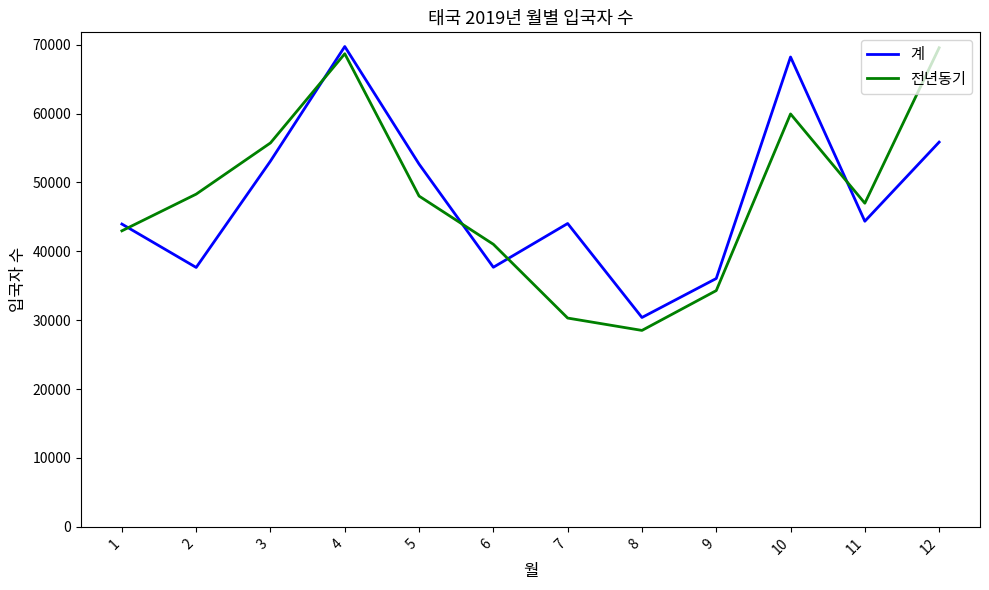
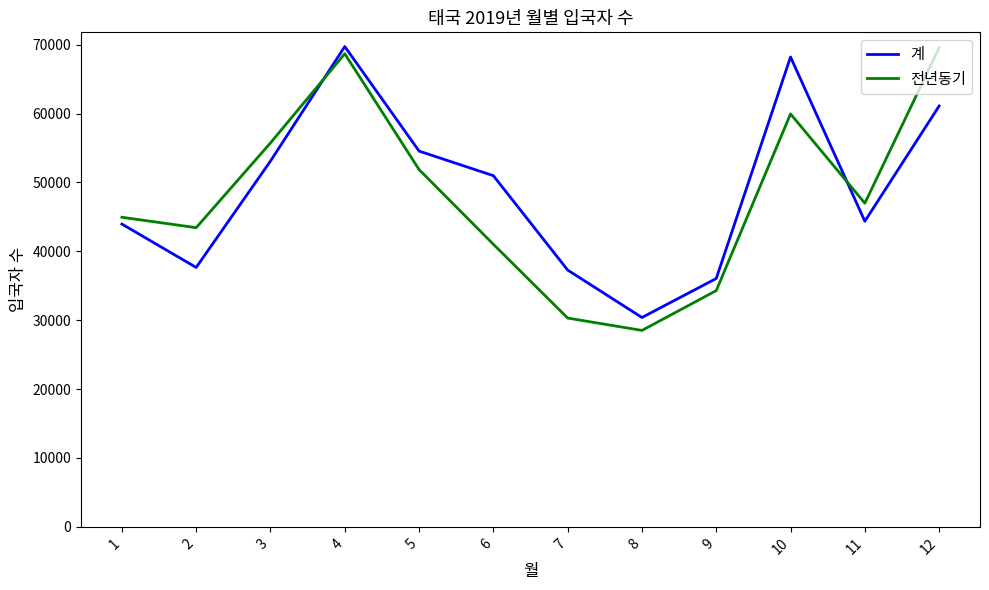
  {
    "계": {
      "1": 44000,
      "2": 38000,
      "3": 53000,
      "4": 70000,
-     "5": 53000,
-     "6": 38000,
-     "7": 44000,
+     "5": 55000,
+     "6": 51000,
+     "7": 37000,
      "8": 30000,
      "9": 36000,
      "10": 68000,
      "11": 44000,
-     "12": 56000
+     "12": 61000
    },
    "전년동기": {
-     "1": 43000,
-     "2": 48000,
+     "1": 45000,
+     "2": 43000,
      "3": 56000,
      "4": 69000,
-     "5": 48000,
+     "5": 52000,
      "6": 41000,
      "7": 30000,
      "8": 29000,
      "9": 34000,
      "10": 60000,
      "11": 47000
    }
  }
